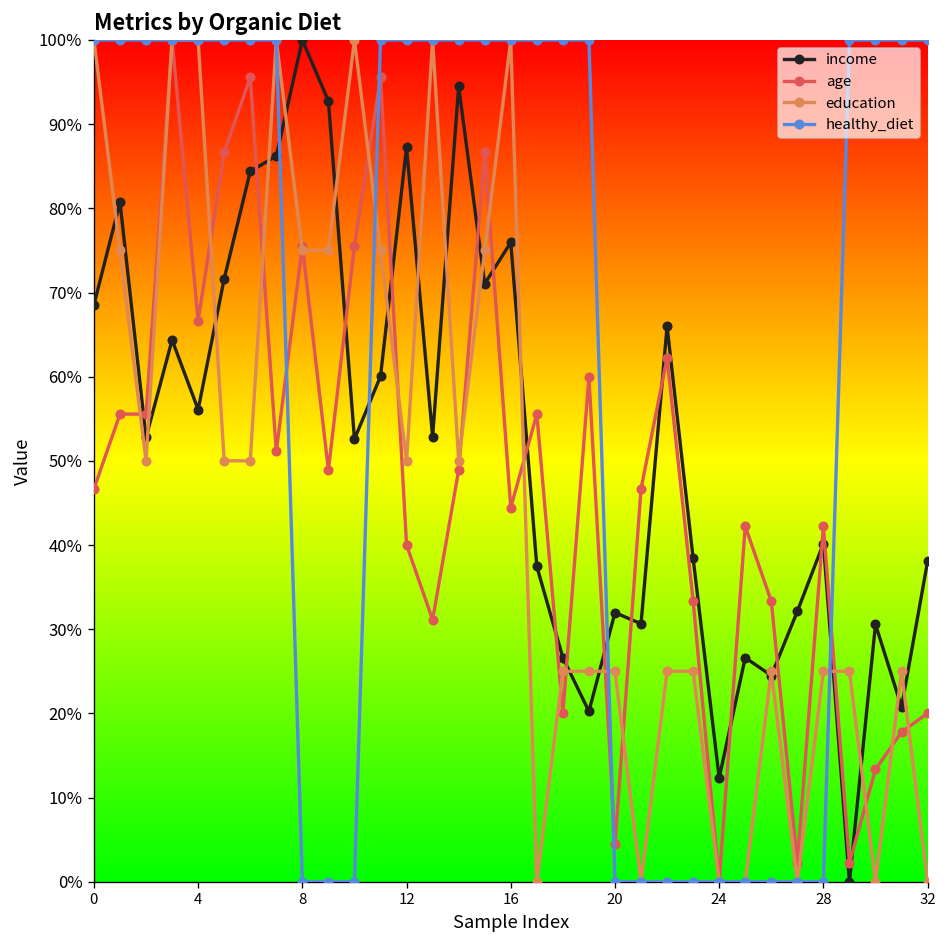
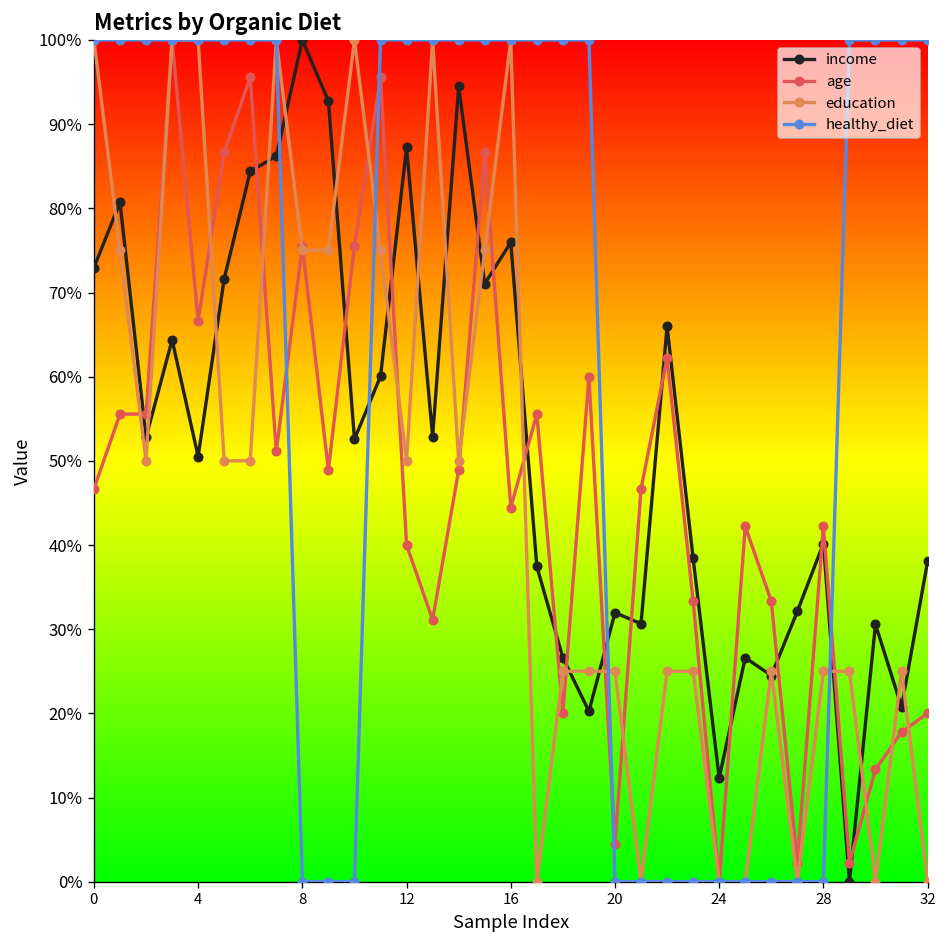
  {
    "income": {
-     "0": "69%",
-     "4": "56%",
+     "0": "73%",
+     "4": "51%",
      "8": "100%",
      "12": "87%",
      "16": "76%",
      "20": "32%",
      "24": "12%",
      "28": "40%",
      "32": "38%"
    },
    "healthy_diet": {
      "8": "0%",
      "12": "100%",
      "20": "0%",
      "28": "0%",
      "32": "100%"
    }
  }
